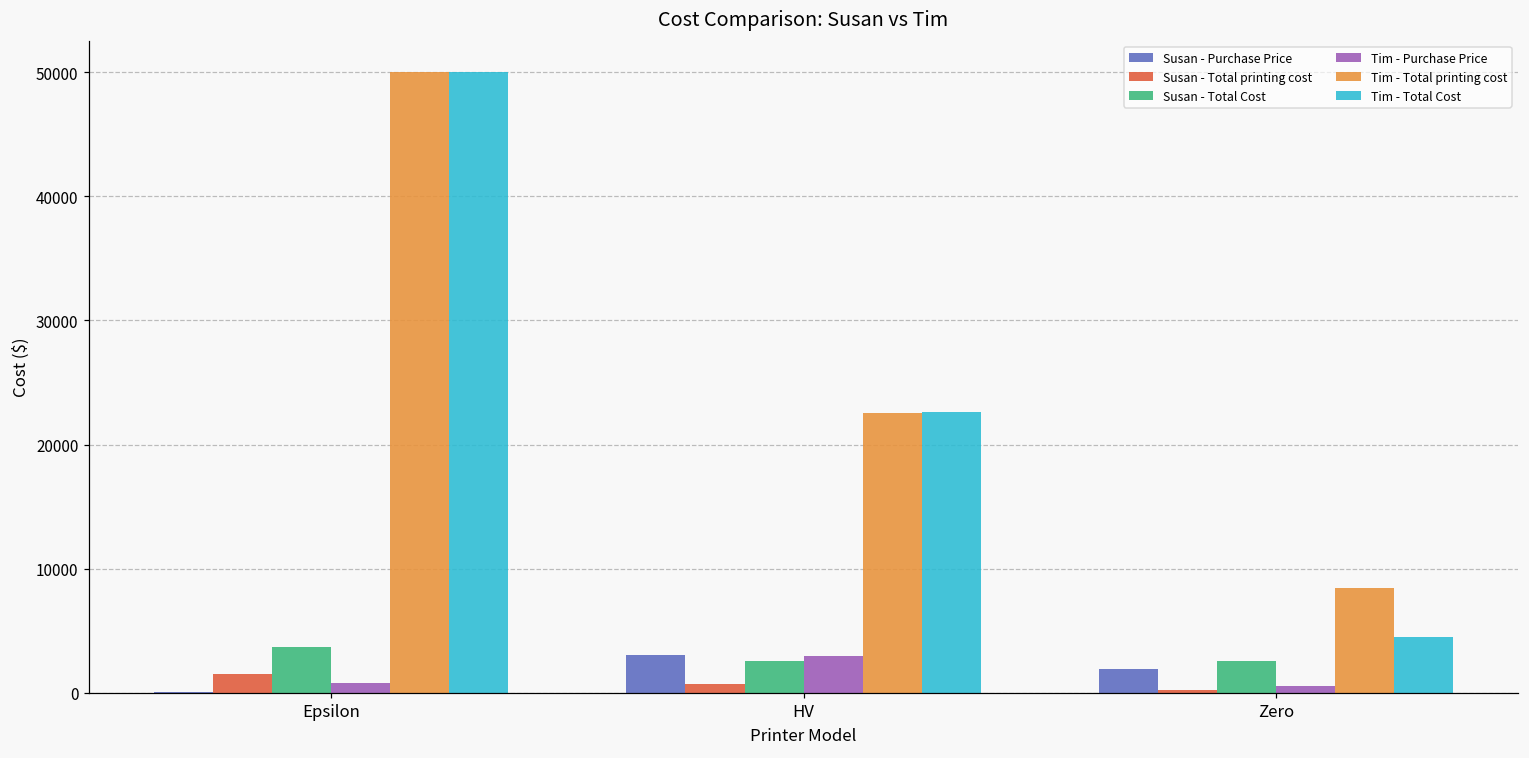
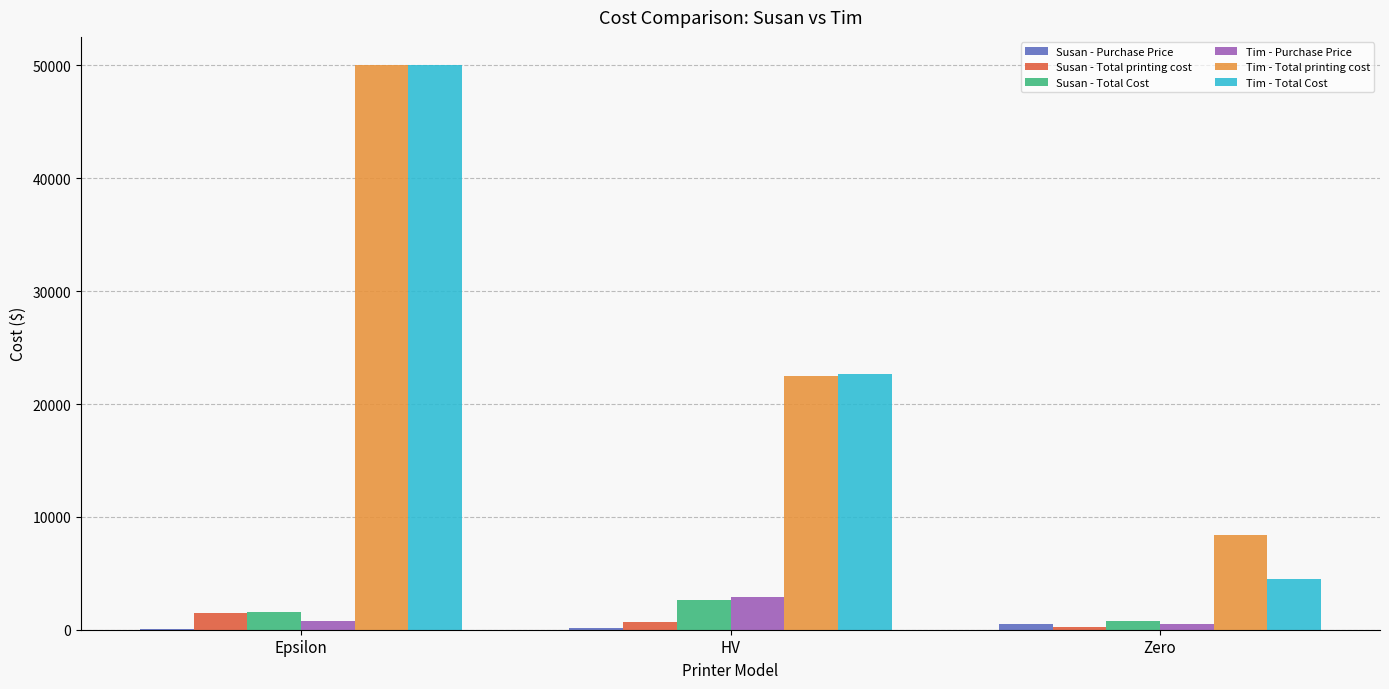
  {
    "Susan - Purchase Price": {
-     "HV": 3100,
-     "Zero": 1900
+     "HV": 100,
+     "Zero": 500
    },
    "Susan - Total Cost": {
-     "Epsilon": 3700,
+     "Epsilon": 1500,
      "HV": 2600,
-     "Zero": 2600
+     "Zero": 800
    },
    "Tim - Purchase Price": {
      "Epsilon": 800,
      "HV": 2900,
      "Zero": 500
    },
    "Tim - Total Cost": {
      "Epsilon": 50000,
      "HV": 22600,
      "Zero": 4500
    }
  }
